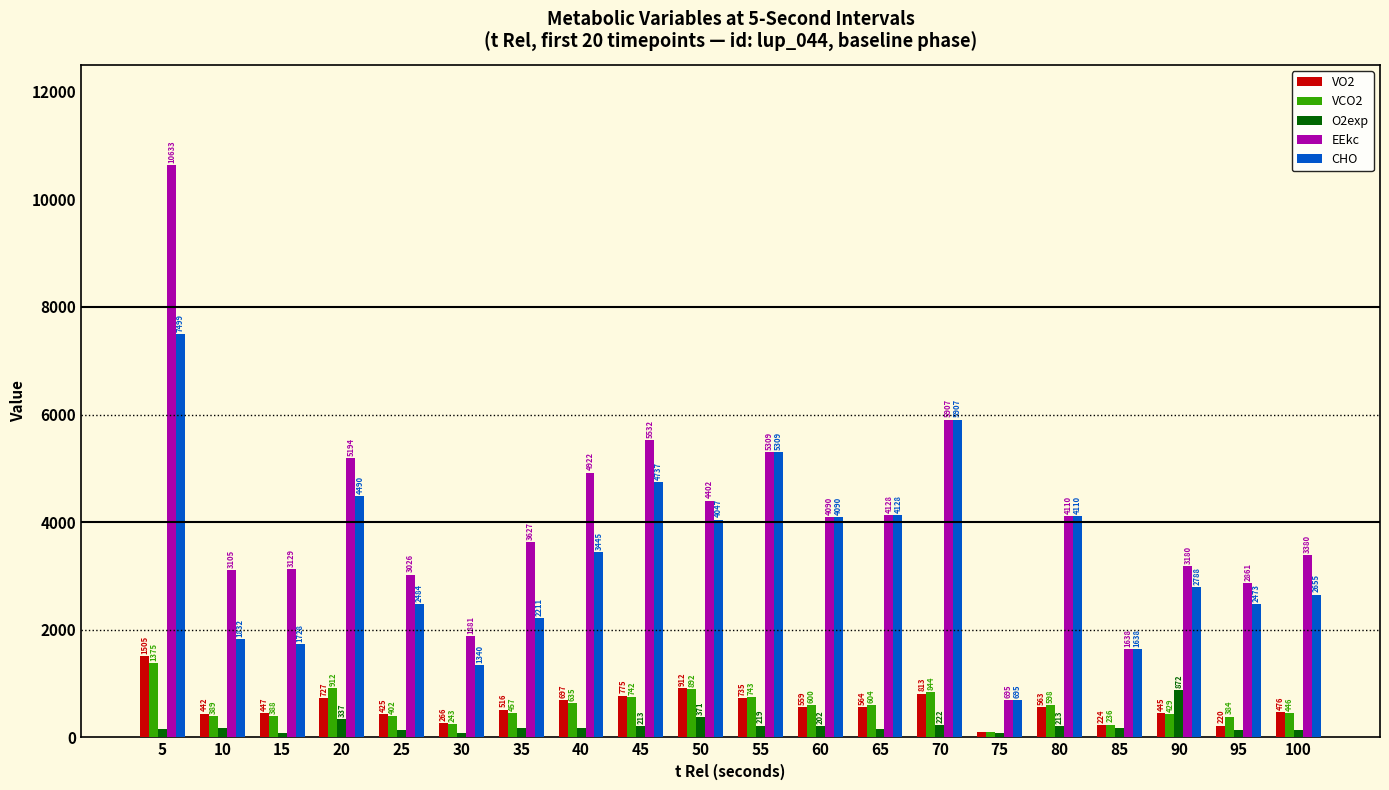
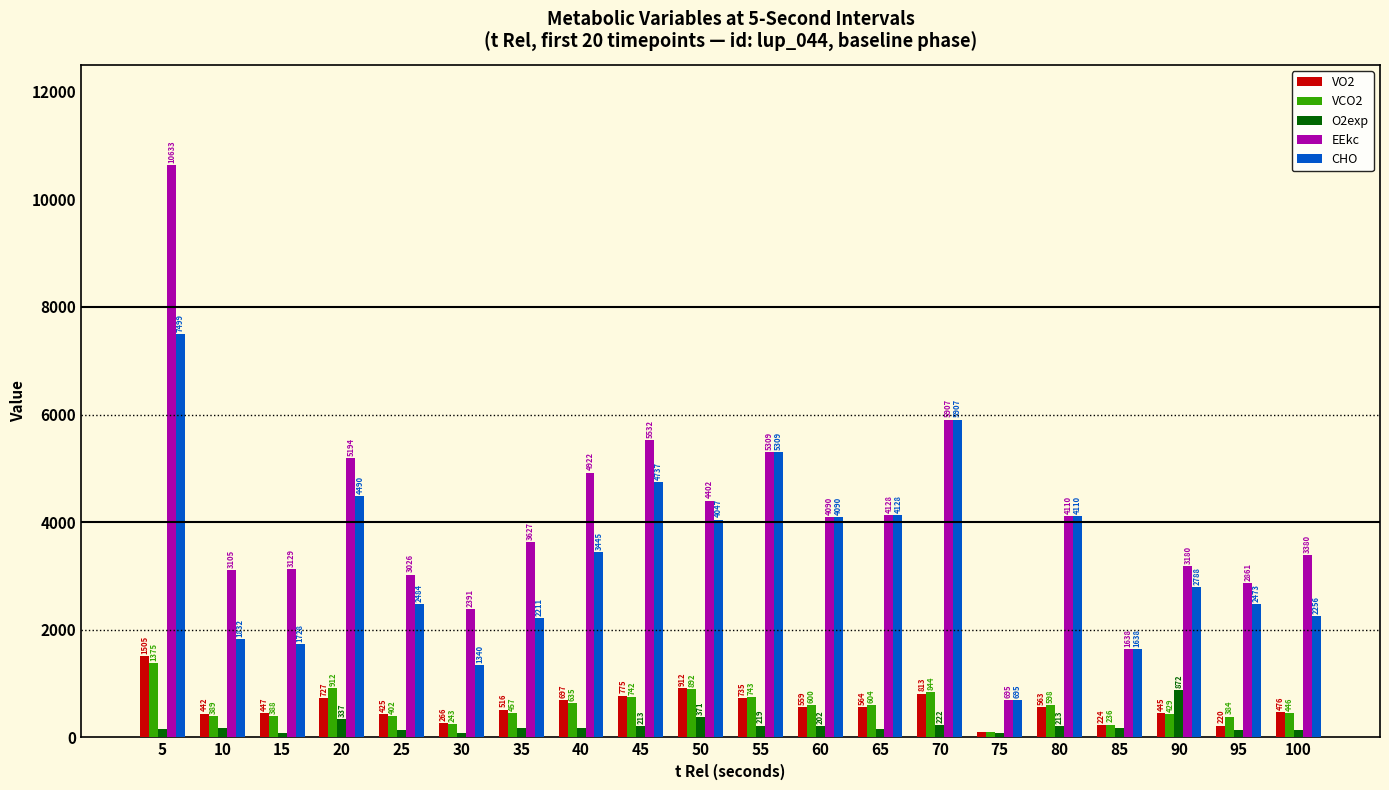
  {
    "VO2": {
      "5": 1505,
      "15": 447,
      "25": 425,
      "30": 266,
      "40": 697,
      "45": 775,
      "50": 912,
      "60": 559,
      "65": 564,
      "80": 563,
      "90": 445,
      "95": 220,
      "100": 476
    },
    "VCO2": {
      "5": 1375,
      "55": 743,
      "60": 600,
      "65": 604,
      "70": 844,
      "80": 598,
      "90": 429,
      "100": 446
    },
    "O2exp": {
      "20": 337,
      "50": 371,
      "55": 219,
      "60": 202,
      "70": 222
    },
    "EEkc": {
      "5": 10633,
      "10": 3105,
      "15": 3129,
      "20": 5194,
      "25": 3026,
-     "30": 1881,
+     "30": 2391,
      "35": 3627,
      "40": 4922,
      "45": 5532,
      "50": 4402,
      "55": 5309,
      "60": 4090,
      "65": 4128,
      "70": 5907,
      "75": 695,
      "80": 4110,
      "85": 1638,
      "90": 3180,
      "95": 2861,
      "100": 3380
    },
    "CHO": {
      "5": 7499,
      "10": 1832,
      "15": 1728,
      "20": 4490,
      "25": 2484,
      "30": 1340,
      "35": 2211,
      "40": 3445,
      "45": 4737,
      "50": 4047,
      "55": 5309,
      "60": 4090,
      "65": 4128,
      "70": 5907,
      "75": 695,
      "80": 4110,
      "85": 1638,
      "90": 2788,
      "95": 2473,
-     "100": 2655
+     "100": 2256
    }
  }
